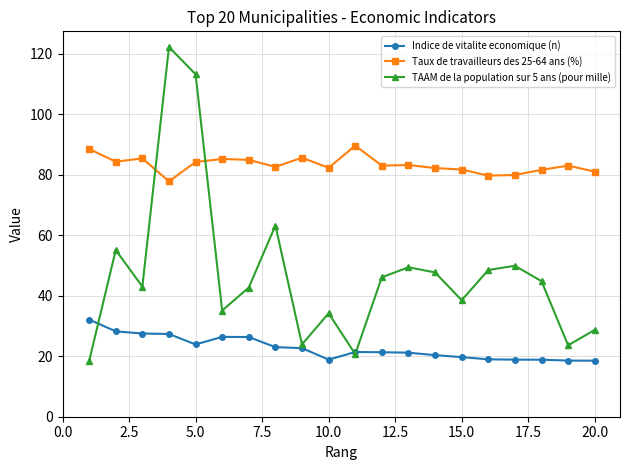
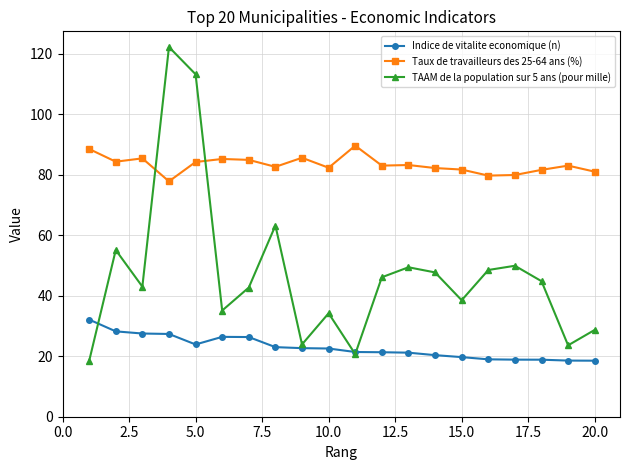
  {
    "Indice de vitalite economique (n)": {
      "5.0": 24,
-     "10.0": 19,
+     "10.0": 23,
      "15.0": 20,
      "20.0": 19
    },
    "Taux de travailleurs des 25-64 ans (%)": {
      "5.0": 84,
      "10.0": 82,
      "15.0": 82,
      "20.0": 81
    },
    "TAAM de la population sur 5 ans (pour mille)": {
      "5.0": 113,
      "10.0": 34,
      "15.0": 39,
      "20.0": 29
    }
  }
